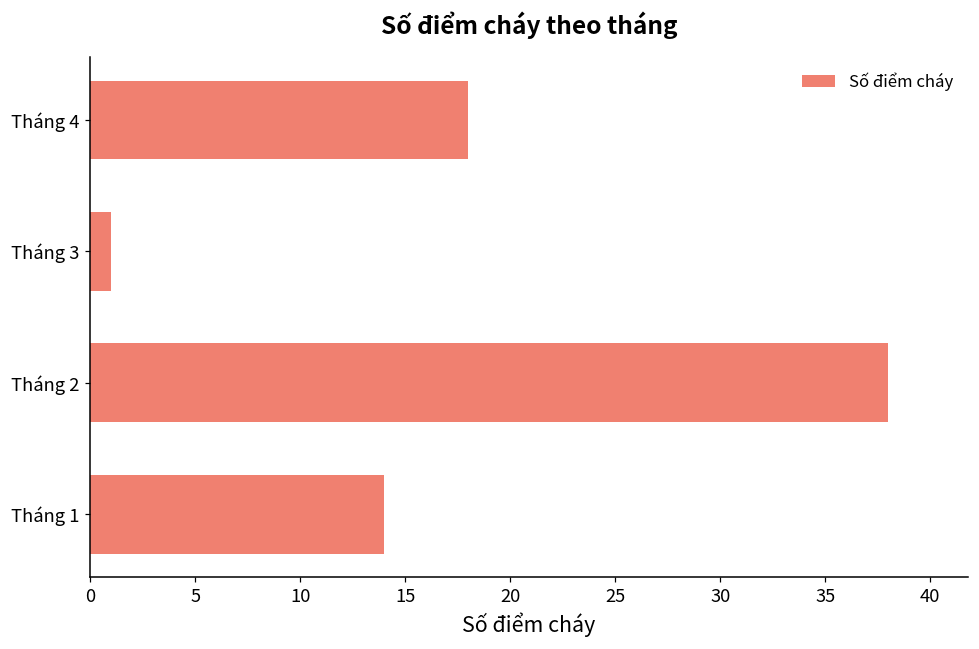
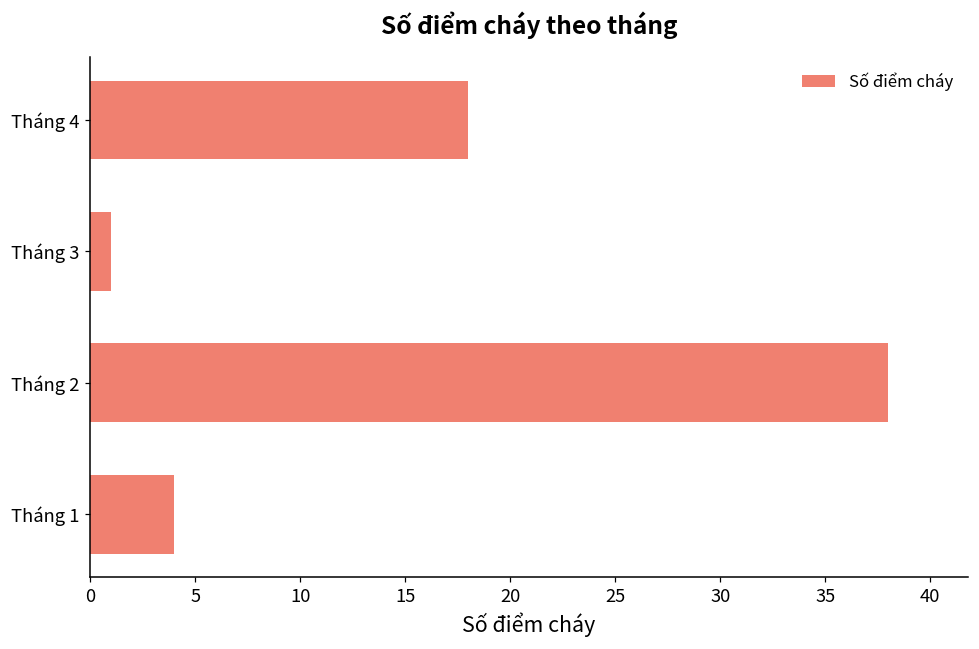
  {
    "Tháng 4": 18,
    "Tháng 3": 1,
    "Tháng 2": 38,
-   "Tháng 1": 14
+   "Tháng 1": 4
  }
